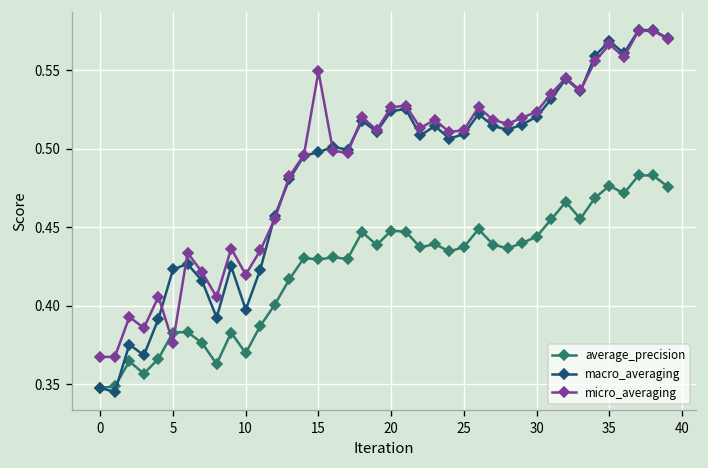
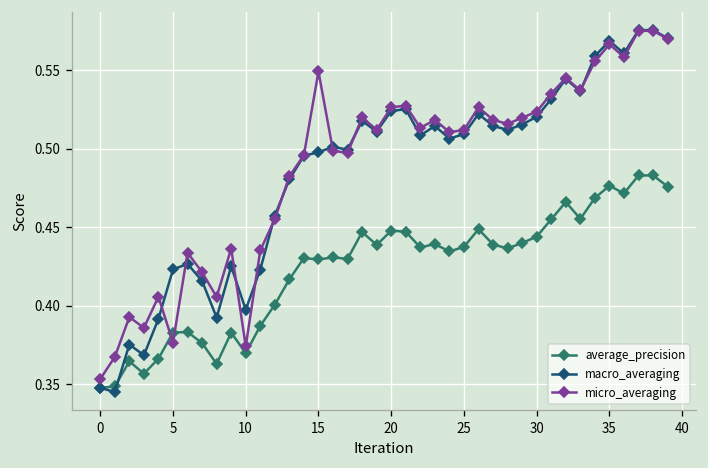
  {
    "micro_averaging": {
-     "0": 0.367,
+     "0": 0.353,
      "5": 0.377,
-     "10": 0.420,
+     "10": 0.374,
      "15": 0.549,
      "20": 0.526,
      "25": 0.512,
      "30": 0.524,
      "35": 0.566
    }
  }
